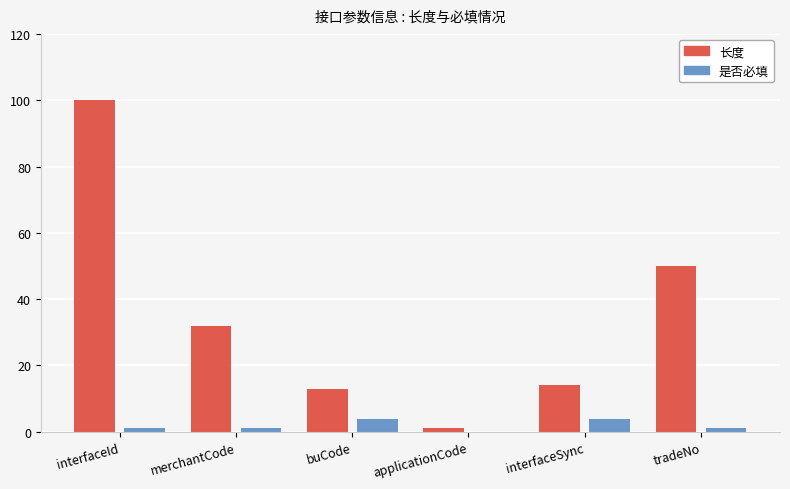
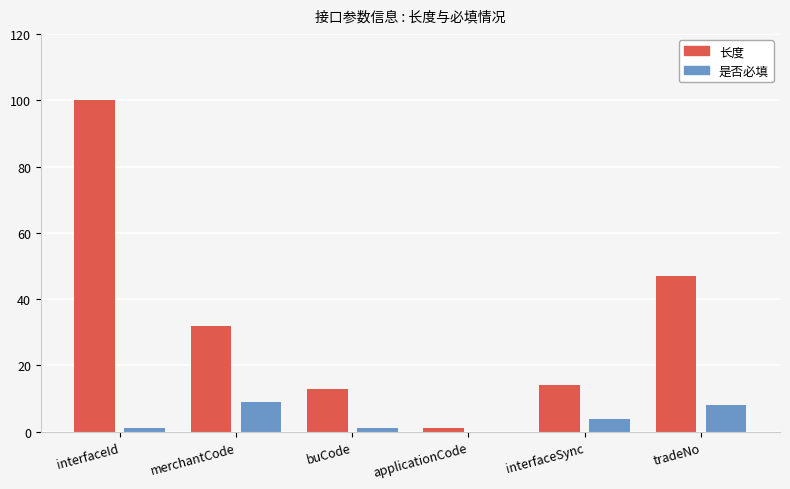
  {
    "长度": {
      "interfaceId": 100,
      "merchantCode": 32,
      "buCode": 13,
      "applicationCode": 1,
      "interfaceSync": 14,
-     "tradeNo": 50
+     "tradeNo": 47
    },
    "是否必填": {
      "interfaceId": 1,
-     "merchantCode": 1,
-     "buCode": 4,
+     "merchantCode": 9,
+     "buCode": 1,
      "applicationCode": 0,
      "interfaceSync": 4,
-     "tradeNo": 1
+     "tradeNo": 8
    }
  }
